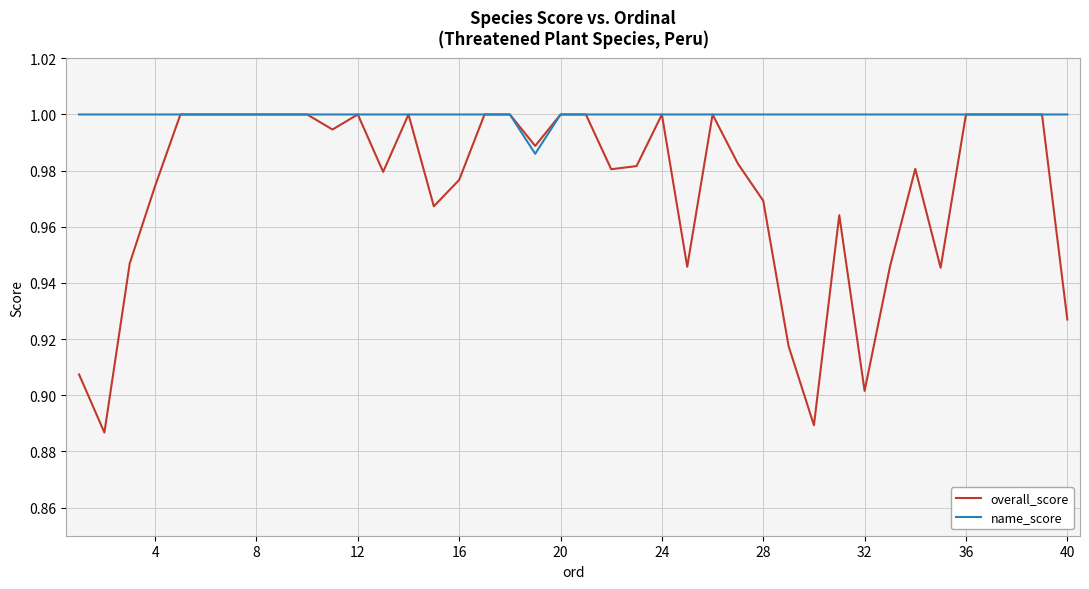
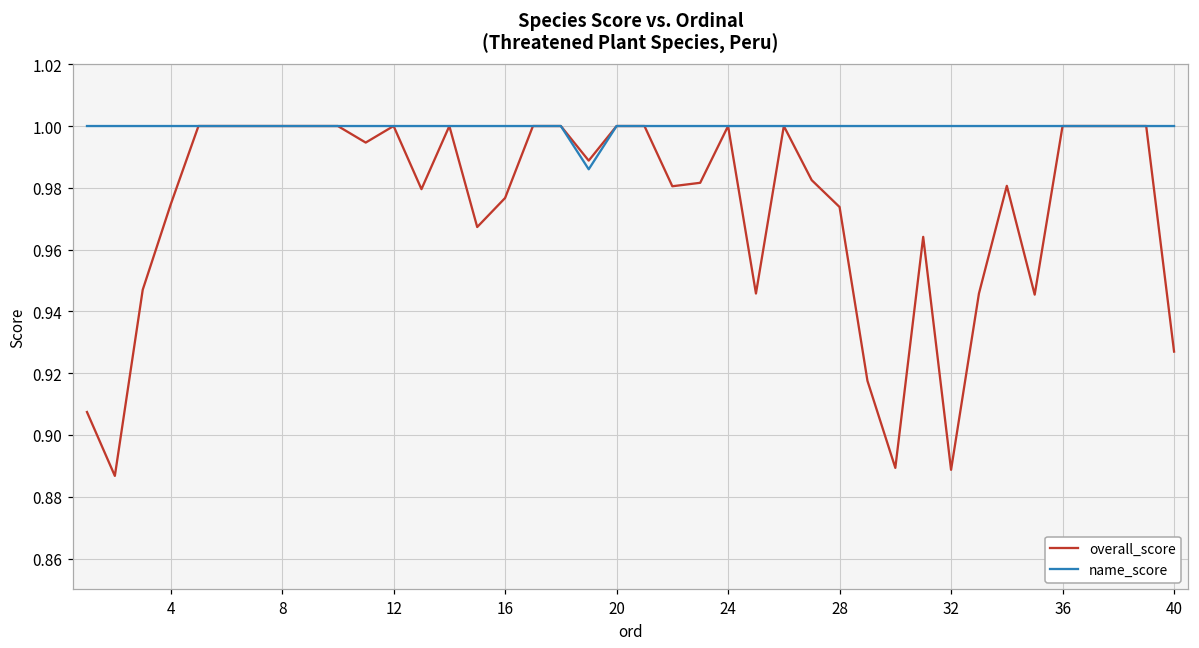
  {
    "overall_score": {
      "4": 0.975,
      "16": 0.977,
-     "28": 0.969,
-     "32": 0.902,
+     "28": 0.974,
+     "32": 0.889,
      "40": 0.927
    },
    "name_score": {
      "4": 1.000,
      "16": 1.000,
      "28": 1.000,
      "32": 1.000,
      "40": 1.000
    }
  }
